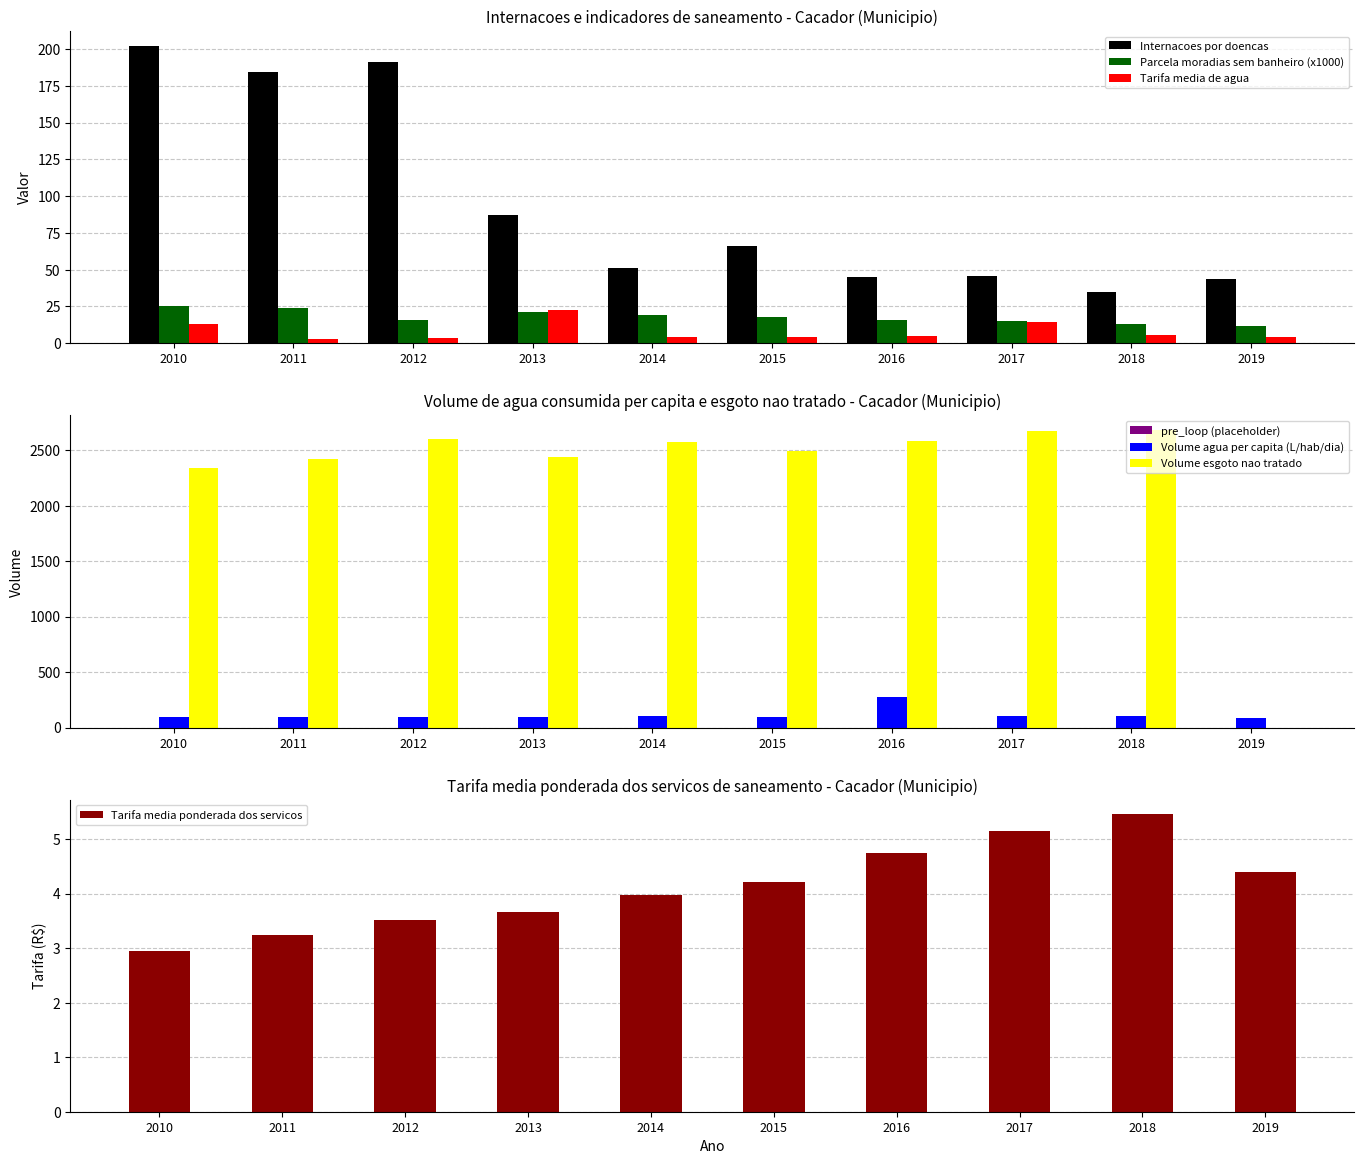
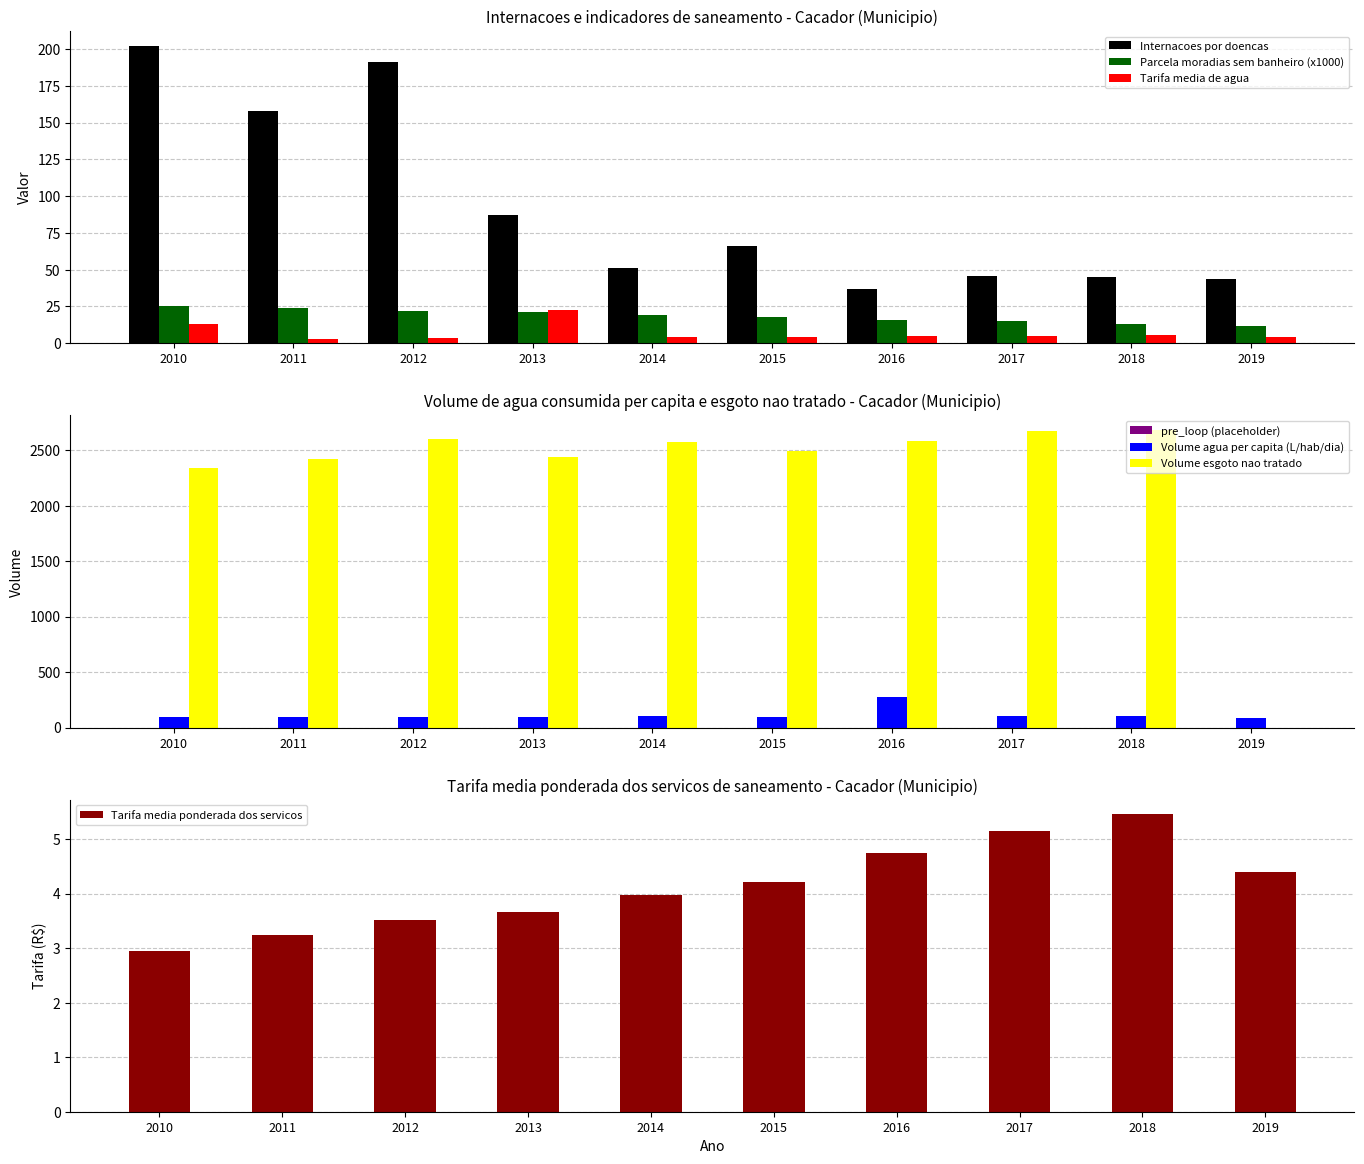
  {
    "Internacoes e indicadores de saneamento - Cacador (Municipio)": {
      "Internacoes por doencas": {
        "2010": 202,
-       "2011": 184,
+       "2011": 158,
        "2012": 191,
        "2013": 87,
        "2014": 51,
        "2015": 66,
-       "2016": 45,
+       "2016": 37,
        "2017": 46,
-       "2018": 35,
+       "2018": 45,
        "2019": 44
      },
      "Parcela moradias sem banheiro (x1000)": {
        "2010": 25,
        "2011": 24,
-       "2012": 16,
+       "2012": 22,
        "2013": 21,
        "2014": 19,
        "2015": 18,
        "2016": 16,
        "2017": 15,
        "2018": 13,
        "2019": 12
      },
      "Tarifa media de agua": {
        "2010": 13,
        "2011": 3,
        "2012": 4,
        "2013": 23,
        "2014": 4,
        "2015": 4,
        "2016": 5,
-       "2017": 14,
+       "2017": 5,
        "2018": 5,
        "2019": 4
      }
    },
    "Volume de agua consumida per capita e esgoto nao tratado - Cacador (Municipio)": {
      "pre_loop (placeholder)": {
        "2010": 0,
        "2011": 0,
        "2012": 0,
        "2013": 0,
        "2014": 0,
        "2015": 0,
        "2016": 0,
        "2017": 0,
        "2018": 0,
        "2019": 0
      },
      "Volume agua per capita (L/hab/dia)": {
        "2010": 90,
        "2011": 90,
        "2012": 90,
        "2013": 100,
        "2014": 100,
        "2015": 100,
        "2016": 270,
        "2017": 100,
        "2018": 100,
        "2019": 90
      },
      "Volume esgoto nao tratado": {
        "2010": 2340,
        "2011": 2420,
        "2012": 2600,
        "2013": 2440,
        "2014": 2570,
        "2015": 2490,
        "2016": 2590,
        "2017": 2670,
        "2019": 0
      }
    },
    "Tarifa media ponderada dos servicos de saneamento - Cacador (Municipio)": {
      "2010": 3.0,
      "2011": 3.2,
      "2012": 3.5,
      "2013": 3.7,
      "2014": 4.0,
      "2015": 4.2,
      "2016": 4.7,
      "2017": 5.2,
      "2018": 5.5,
      "2019": 4.4
    }
  }
